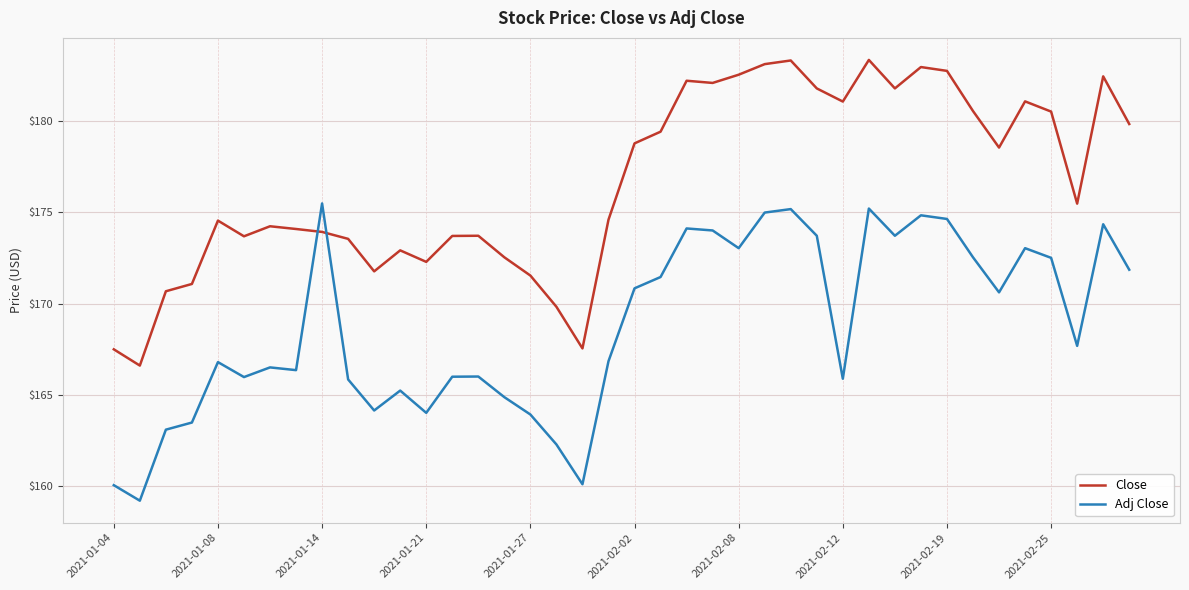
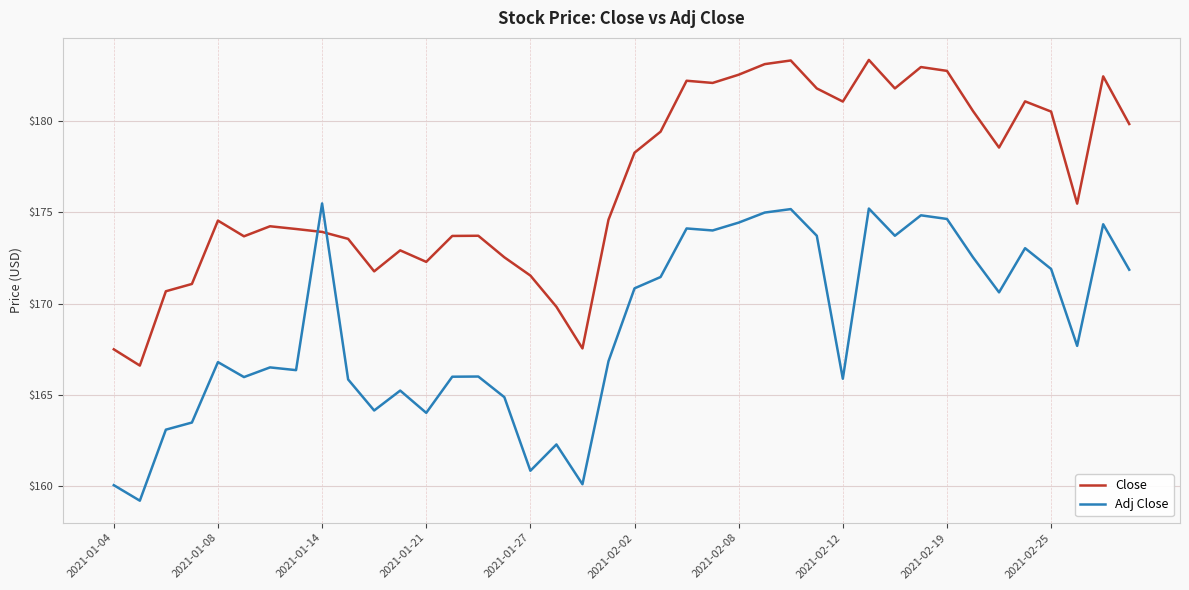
  {
    "Close": {
      "2021-01-04": "$167.5",
      "2021-01-08": "$174.6",
      "2021-01-14": "$173.9",
      "2021-01-21": "$172.3",
      "2021-01-27": "$171.5",
-     "2021-02-02": "$178.8",
+     "2021-02-02": "$178.3",
      "2021-02-08": "$182.5",
      "2021-02-12": "$181.1",
      "2021-02-19": "$182.8",
      "2021-02-25": "$180.5"
    },
    "Adj Close": {
      "2021-01-04": "$160.1",
      "2021-01-08": "$166.8",
      "2021-01-14": "$175.5",
      "2021-01-21": "$164.0",
-     "2021-01-27": "$163.9",
+     "2021-01-27": "$160.9",
      "2021-02-02": "$170.8",
-     "2021-02-08": "$173.0",
+     "2021-02-08": "$174.4",
      "2021-02-12": "$165.9",
      "2021-02-19": "$174.6",
-     "2021-02-25": "$172.5"
+     "2021-02-25": "$171.9"
    }
  }
